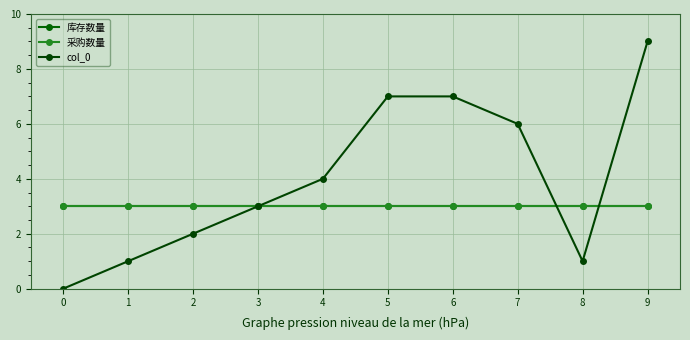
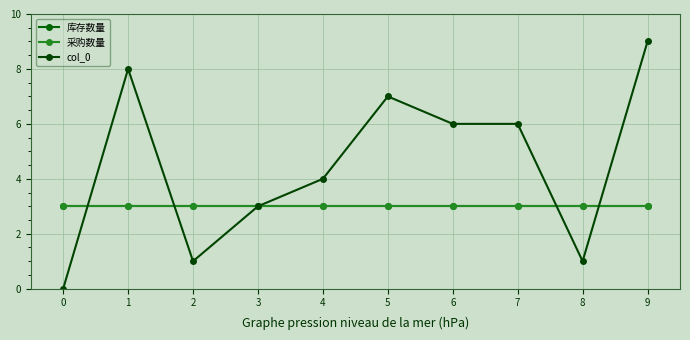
  {
    "采购数量": {
      "0": 3,
      "1": 3,
      "2": 3,
      "4": 3,
      "5": 3,
      "6": 3,
      "7": 3,
      "8": 3,
      "9": 3
    },
    "col_0": {
      "0": 0,
-     "1": 1,
-     "2": 2,
+     "1": 8,
+     "2": 1,
      "4": 4,
      "5": 7,
-     "6": 7,
+     "6": 6,
      "7": 6,
      "8": 1,
      "9": 9
    }
  }
